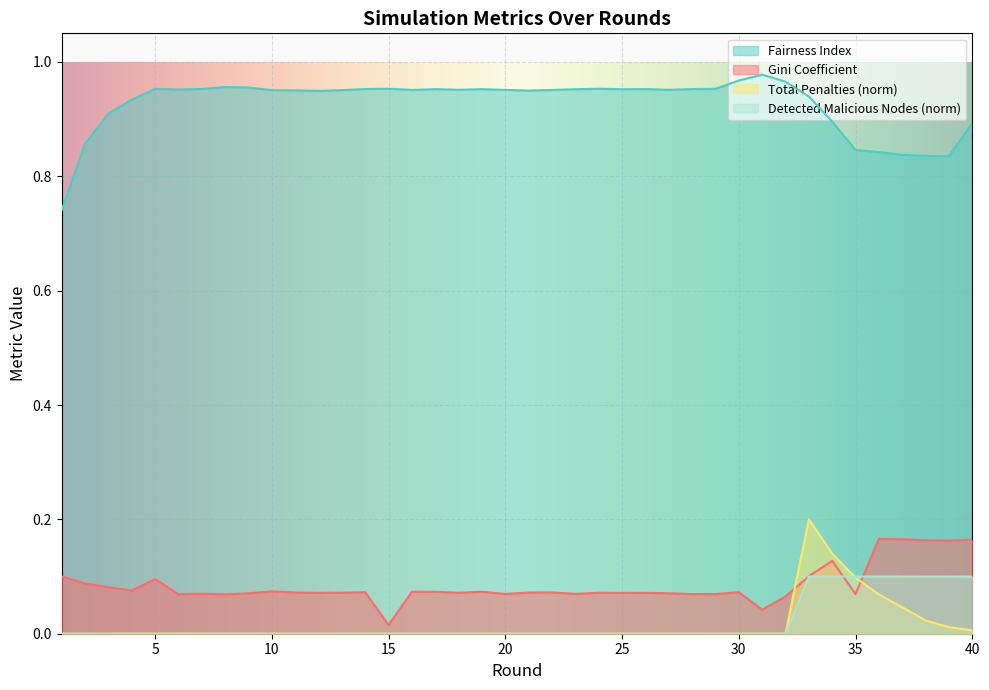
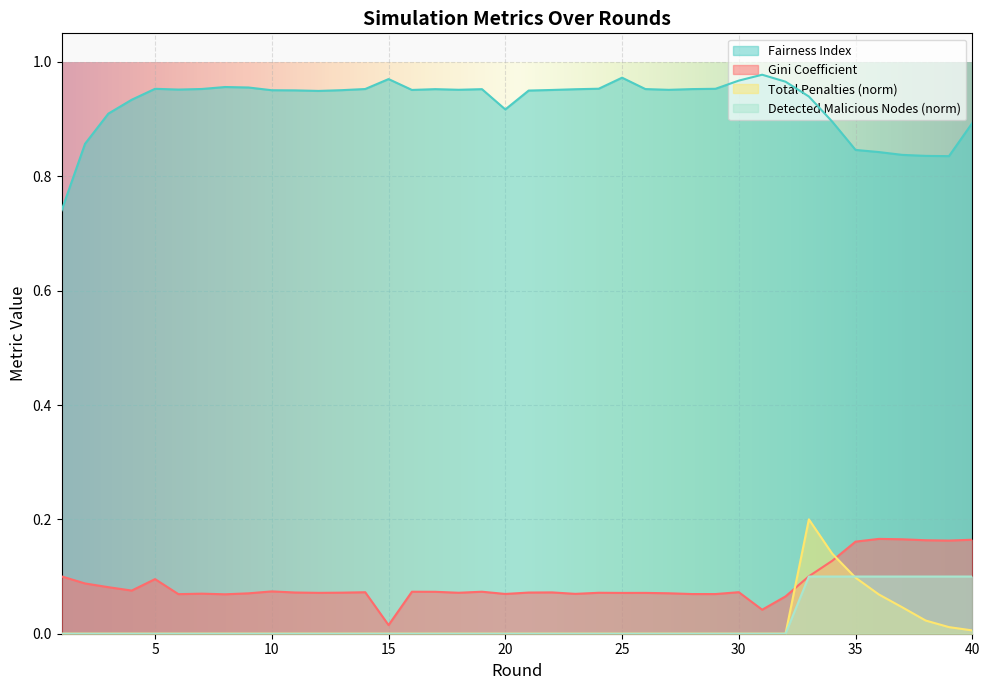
  {
    "Fairness Index": {
      "5": 0.95,
      "10": 0.95,
-     "15": 0.95,
-     "20": 0.95,
-     "25": 0.95,
+     "15": 0.97,
+     "20": 0.92,
+     "25": 0.97,
      "35": 0.85,
      "40": 0.89
    },
    "Gini Coefficient": {
      "5": 0.10,
      "10": 0.07,
      "15": 0.02,
      "20": 0.07,
      "25": 0.07,
      "30": 0.07,
-     "35": 0.07,
+     "35": 0.16,
      "40": 0.16
    },
    "Total Penalties (norm)": {
      "40": 0.01
    },
    "Detected Malicious Nodes (norm)": {
      "40": 0.10
    }
  }
